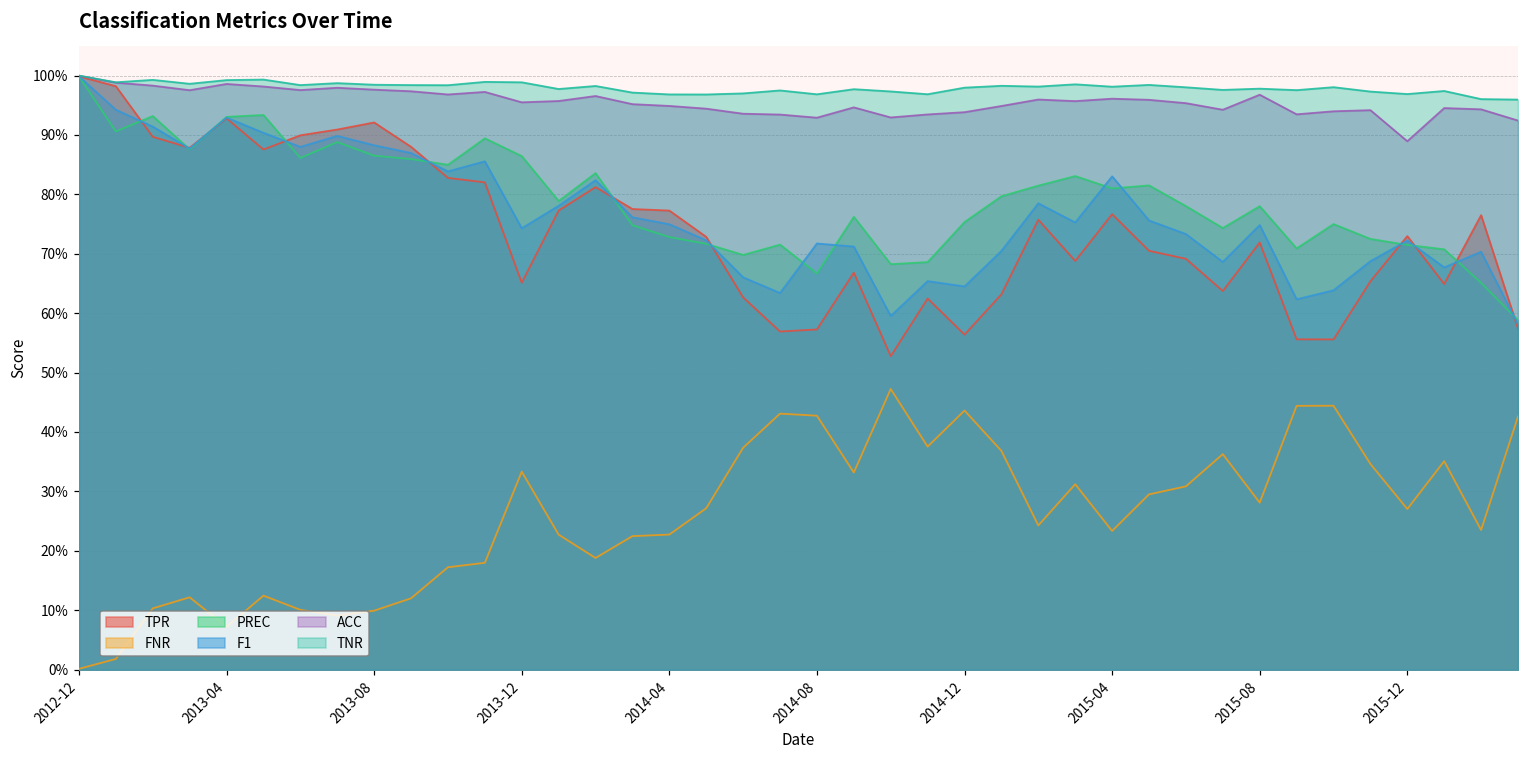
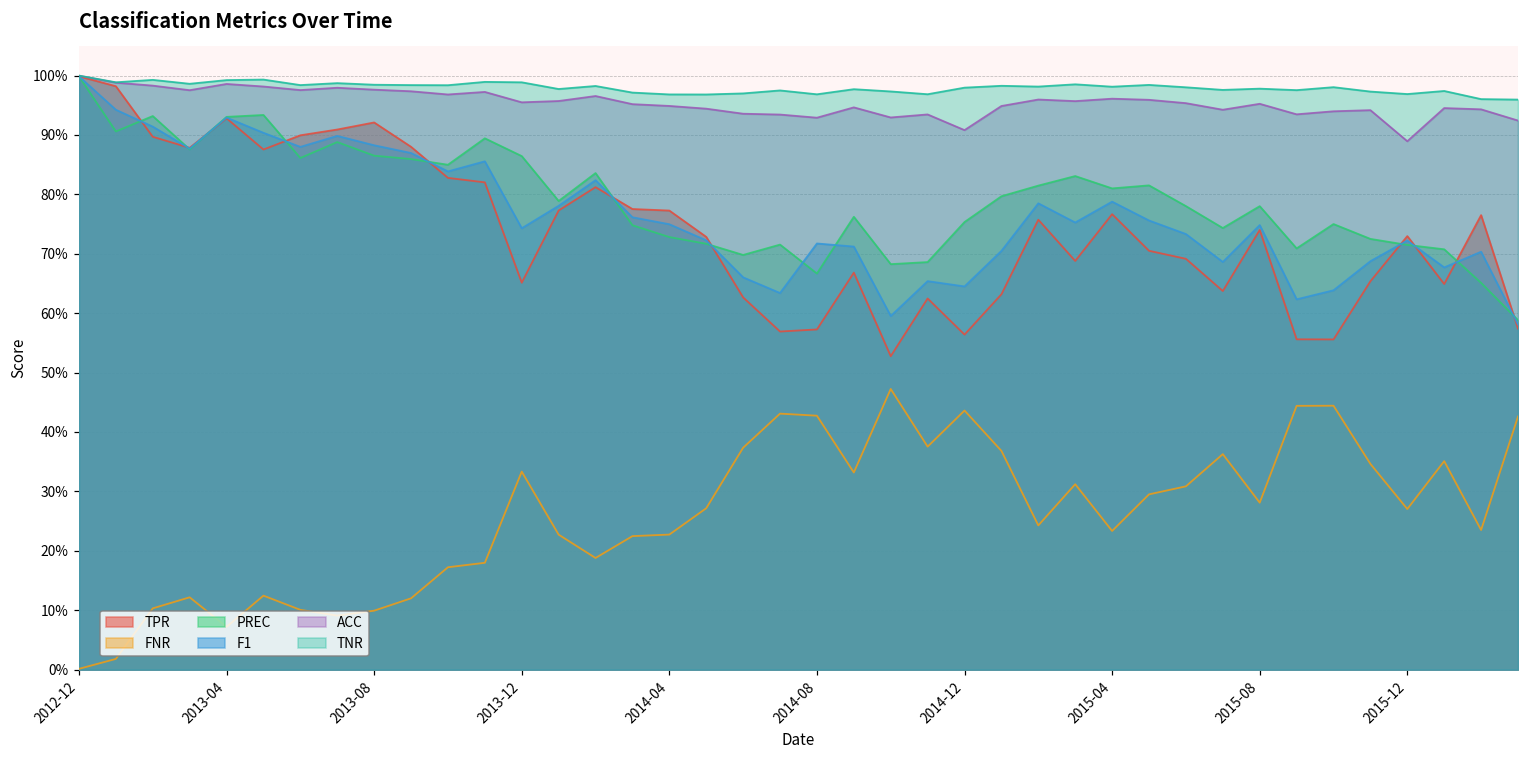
  {
    "TPR": {
      "2013-08": "92%",
      "2013-12": "65%",
      "2014-04": "77%",
      "2014-08": "57%",
      "2014-12": "56%",
      "2015-04": "77%",
-     "2015-08": "72%",
+     "2015-08": "74%",
      "2015-12": "73%"
    },
    "FNR": {
      "2012-12": "0%",
      "2013-08": "10%",
      "2013-12": "33%",
      "2014-04": "23%",
      "2014-08": "43%",
      "2014-12": "44%",
      "2015-04": "23%",
      "2015-08": "28%",
      "2015-12": "27%"
    },
    "F1": {
      "2013-08": "88%",
      "2013-12": "74%",
      "2014-04": "75%",
      "2014-08": "72%",
      "2014-12": "65%",
-     "2015-04": "83%",
+     "2015-04": "79%",
      "2015-08": "75%",
      "2015-12": "72%"
    },
    "ACC": {
      "2013-04": "99%",
      "2013-08": "98%",
      "2013-12": "95%",
      "2014-04": "95%",
      "2014-08": "93%",
-     "2014-12": "94%",
+     "2014-12": "91%",
      "2015-04": "96%",
-     "2015-08": "97%",
+     "2015-08": "95%",
      "2015-12": "89%"
    }
  }
